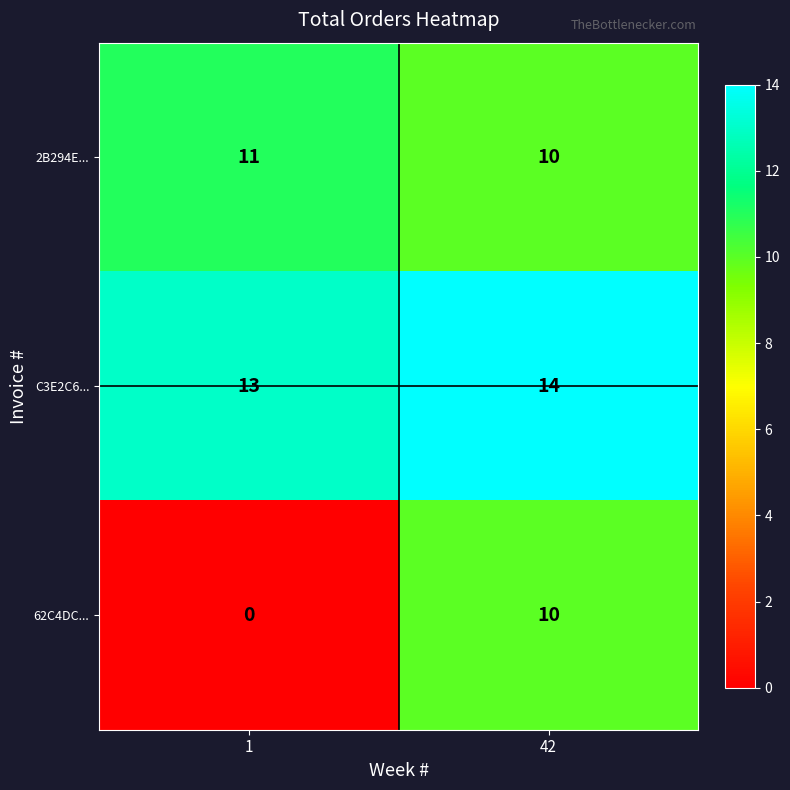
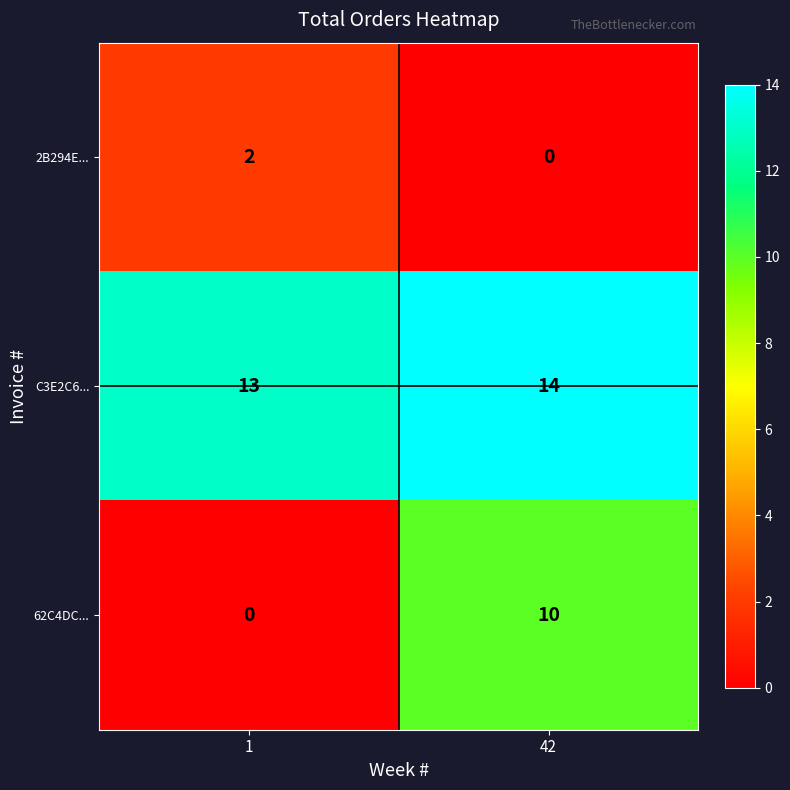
  {
    "2B294E...": {
-     "1": 11,
-     "42": 10
+     "1": 2,
+     "42": 0
    },
    "C3E2C6...": {
      "1": 13,
      "42": 14
    },
    "62C4DC...": {
      "1": 0,
      "42": 10
    }
  }
